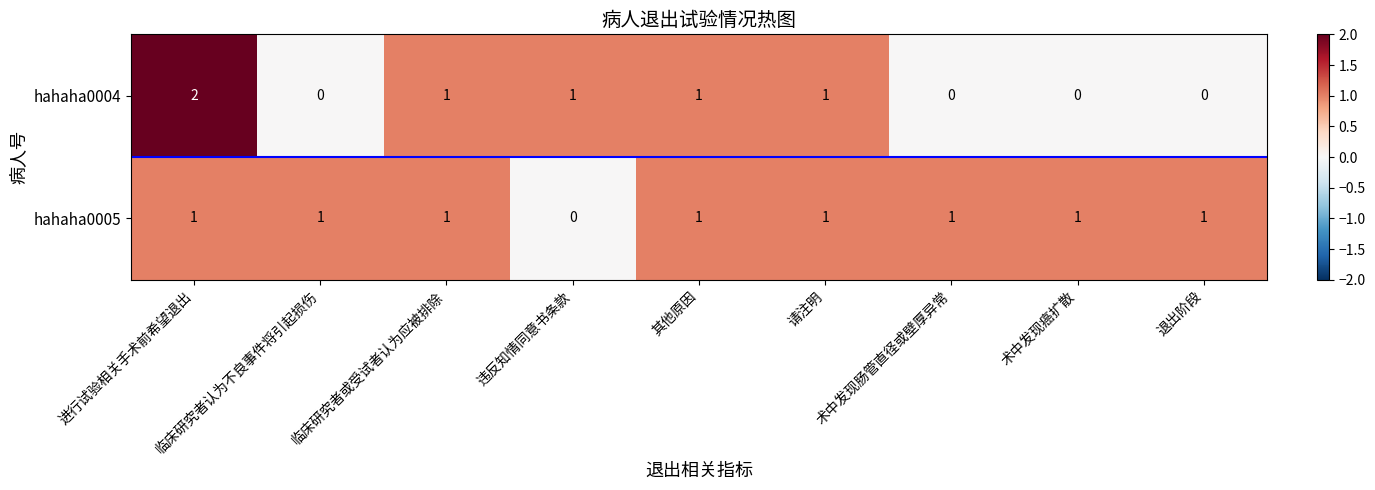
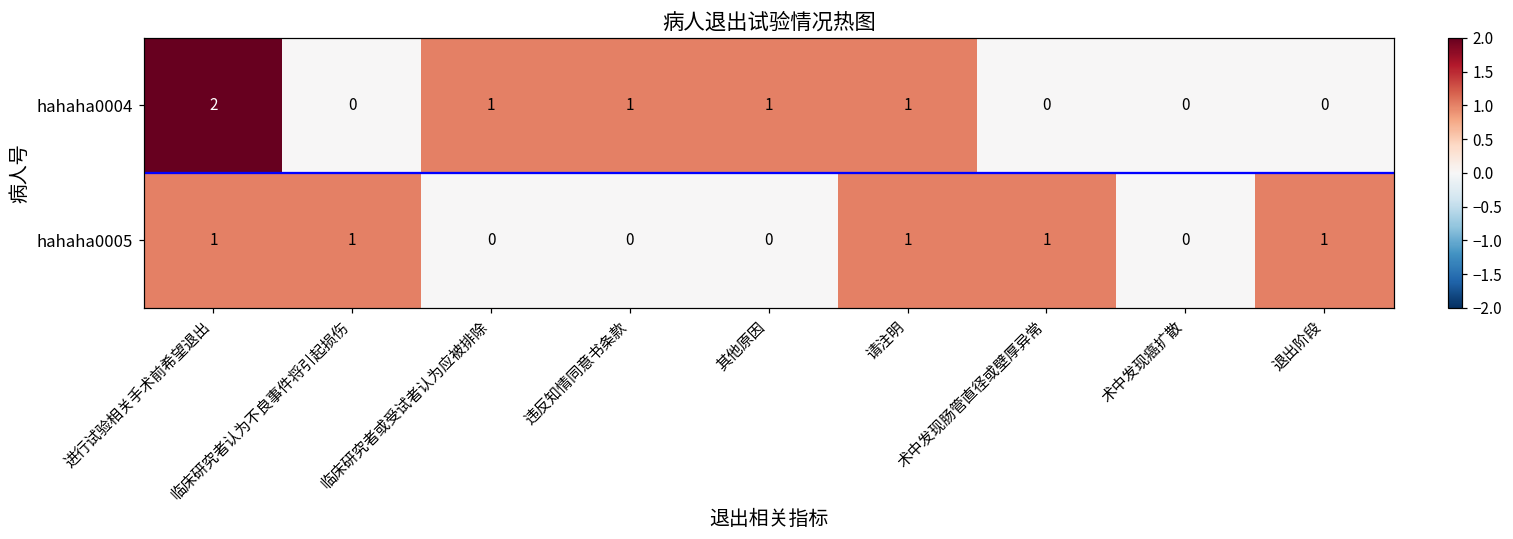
  {
    "hahaha0004": {
      "进行试验相关手术前希望退出": 2,
      "临床研究者认为不良事件将引起损伤": 0,
      "临床研究者或受试者认为应被排除": 1,
      "违反知情同意书条款": 1,
      "其他原因": 1,
      "请注明": 1,
      "术中发现肠管直径或壁厚异常": 0,
      "术中发现癌扩散": 0,
      "退出阶段": 0
    },
    "hahaha0005": {
      "进行试验相关手术前希望退出": 1,
      "临床研究者认为不良事件将引起损伤": 1,
-     "临床研究者或受试者认为应被排除": 1,
+     "临床研究者或受试者认为应被排除": 0,
      "违反知情同意书条款": 0,
-     "其他原因": 1,
+     "其他原因": 0,
      "请注明": 1,
      "术中发现肠管直径或壁厚异常": 1,
-     "术中发现癌扩散": 1,
+     "术中发现癌扩散": 0,
      "退出阶段": 1
    }
  }
